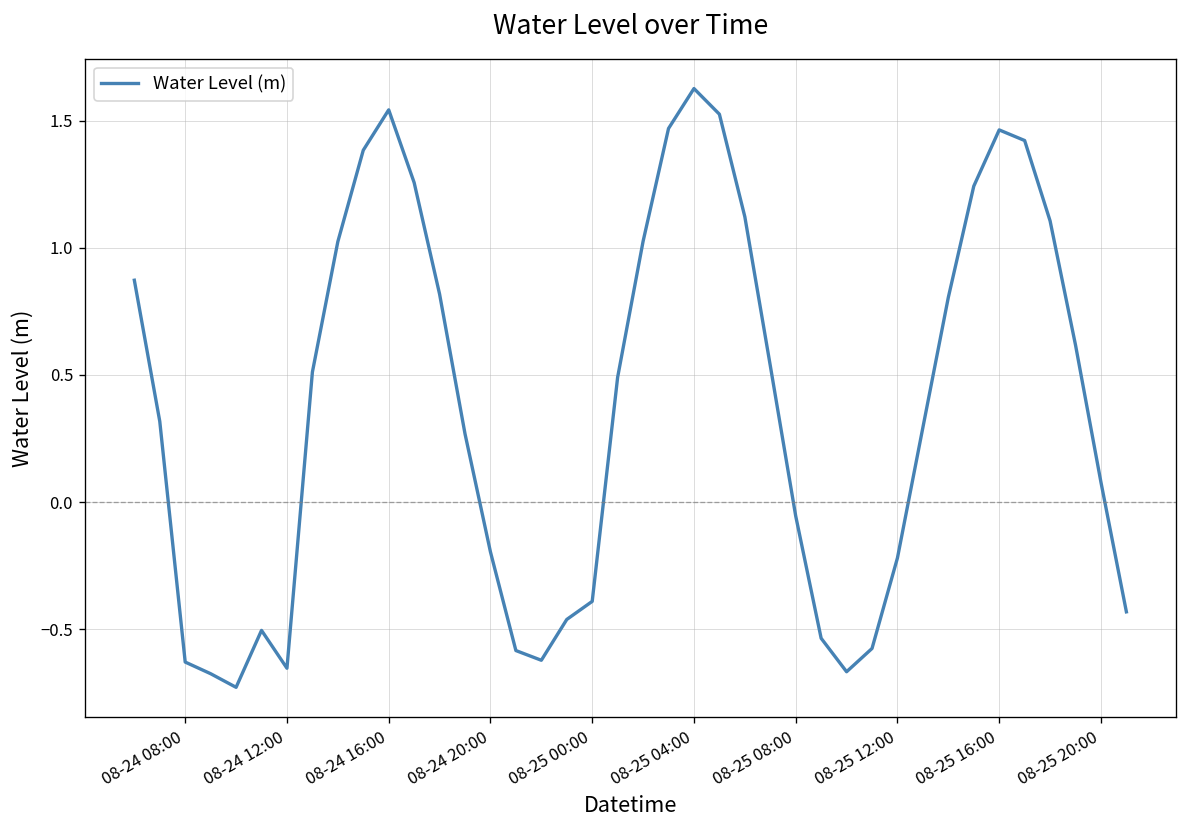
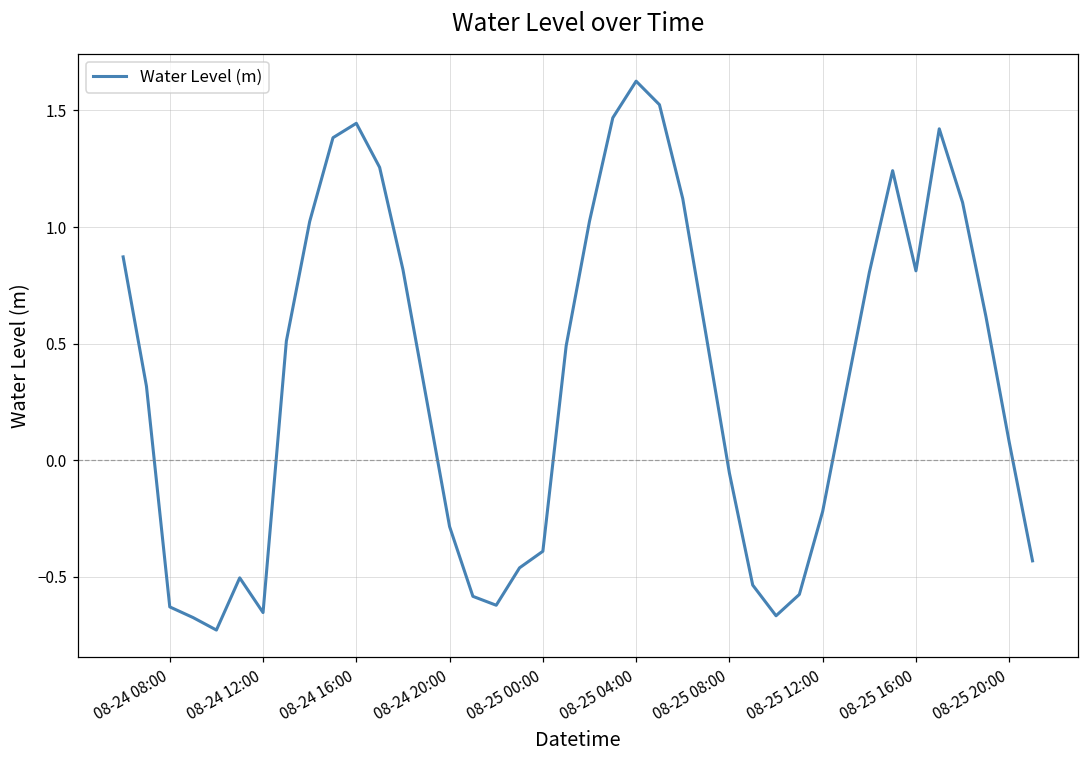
  {
    "08-24 08:00": -0.63,
    "08-24 12:00": -0.65,
-   "08-24 16:00": 1.54,
-   "08-24 20:00": -0.20,
+   "08-24 16:00": 1.44,
+   "08-24 20:00": -0.28,
    "08-25 00:00": -0.39,
    "08-25 04:00": 1.63,
    "08-25 08:00": -0.05,
    "08-25 12:00": -0.22,
-   "08-25 16:00": 1.46,
+   "08-25 16:00": 0.81,
    "08-25 20:00": 0.08
  }
